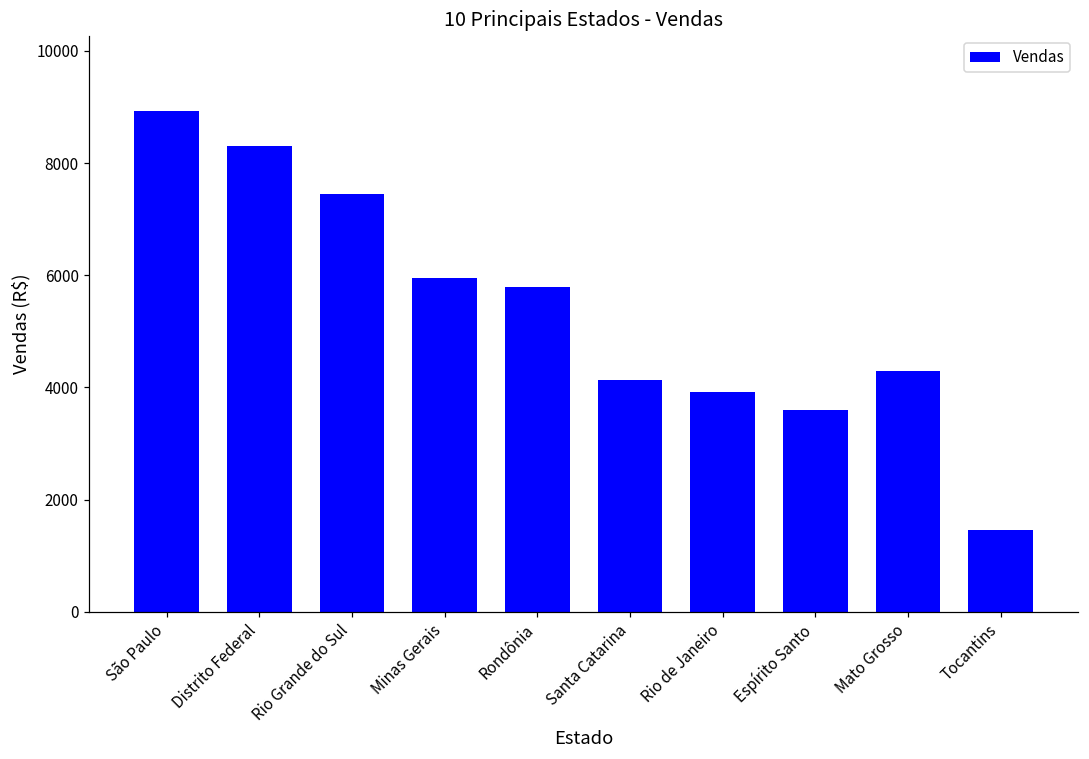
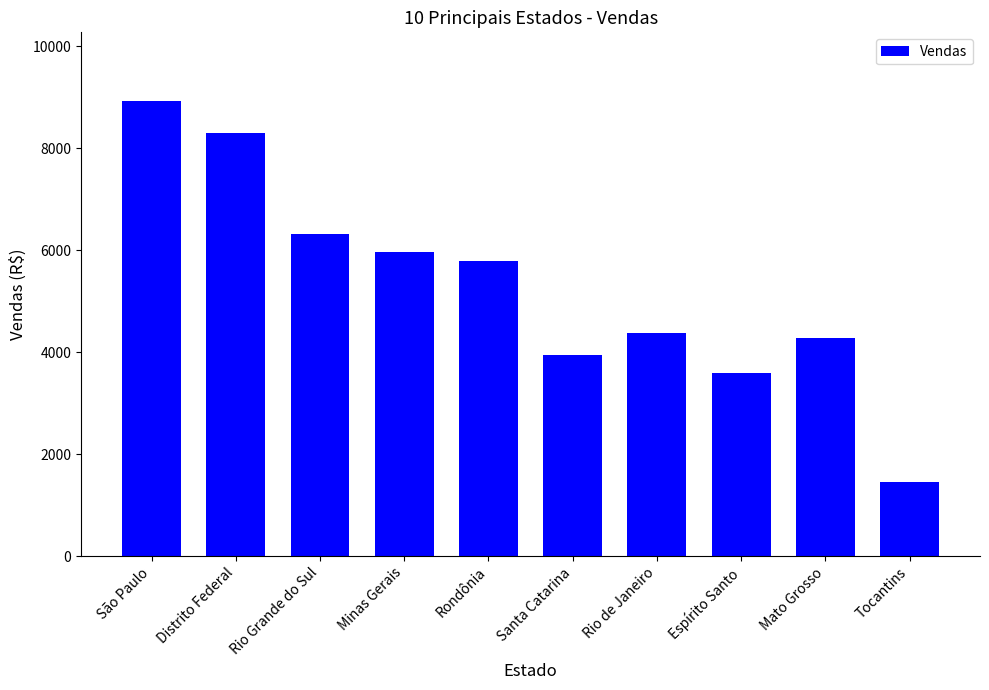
  {
    "São Paulo": 8900,
    "Distrito Federal": 8300,
-   "Rio Grande do Sul": 7400,
+   "Rio Grande do Sul": 6300,
    "Minas Gerais": 6000,
    "Rondônia": 5800,
-   "Santa Catarina": 4100,
-   "Rio de Janeiro": 3900,
+   "Santa Catarina": 3900,
+   "Rio de Janeiro": 4400,
    "Espírito Santo": 3600,
    "Mato Grosso": 4300,
    "Tocantins": 1500
  }
